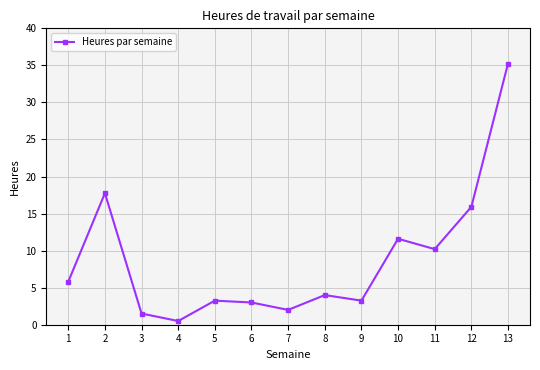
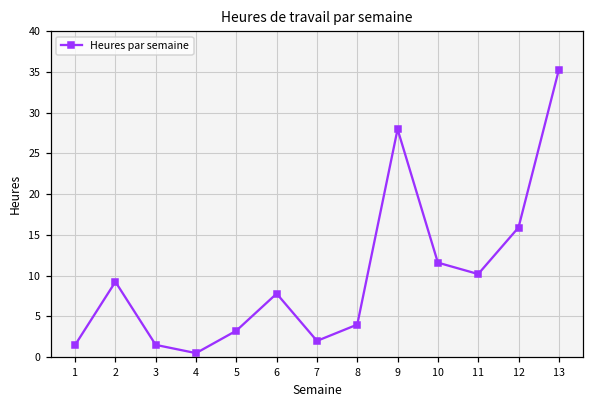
  {
-   "1": 6,
-   "2": 18,
+   "1": 2,
+   "2": 9,
    "3": 2,
    "4": 1,
    "5": 3,
-   "6": 3,
+   "6": 8,
    "7": 2,
    "8": 4,
-   "9": 3,
+   "9": 28,
    "10": 12,
    "11": 10,
    "12": 16,
    "13": 35
  }
